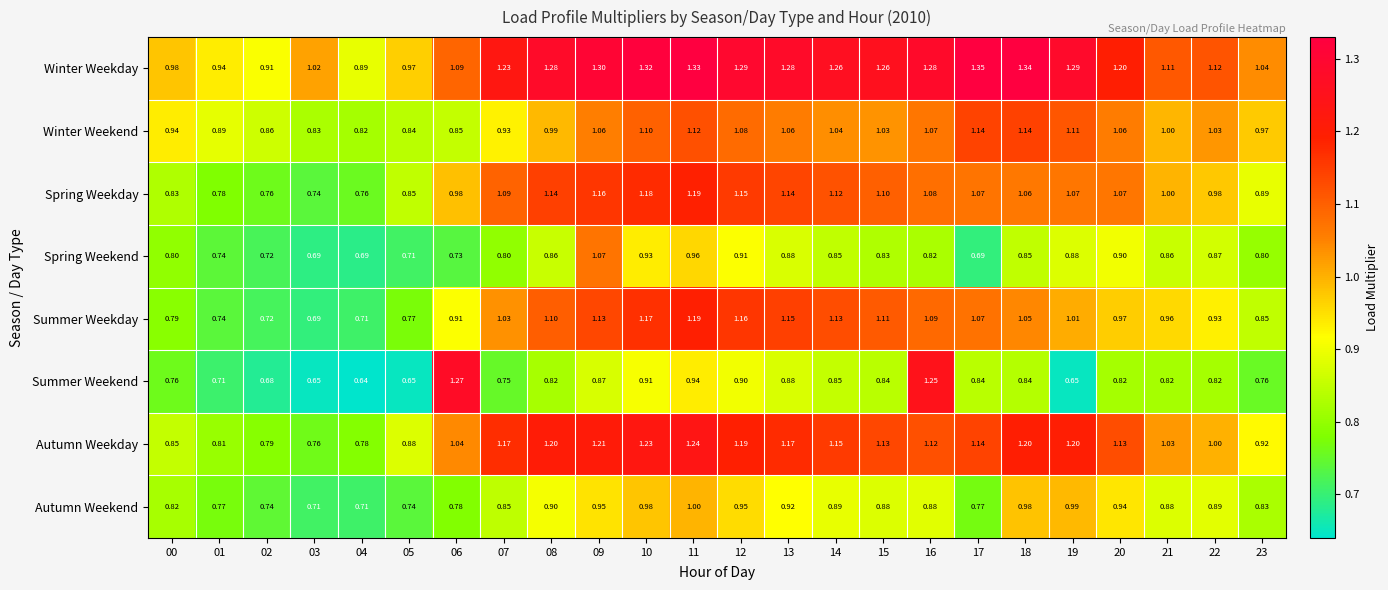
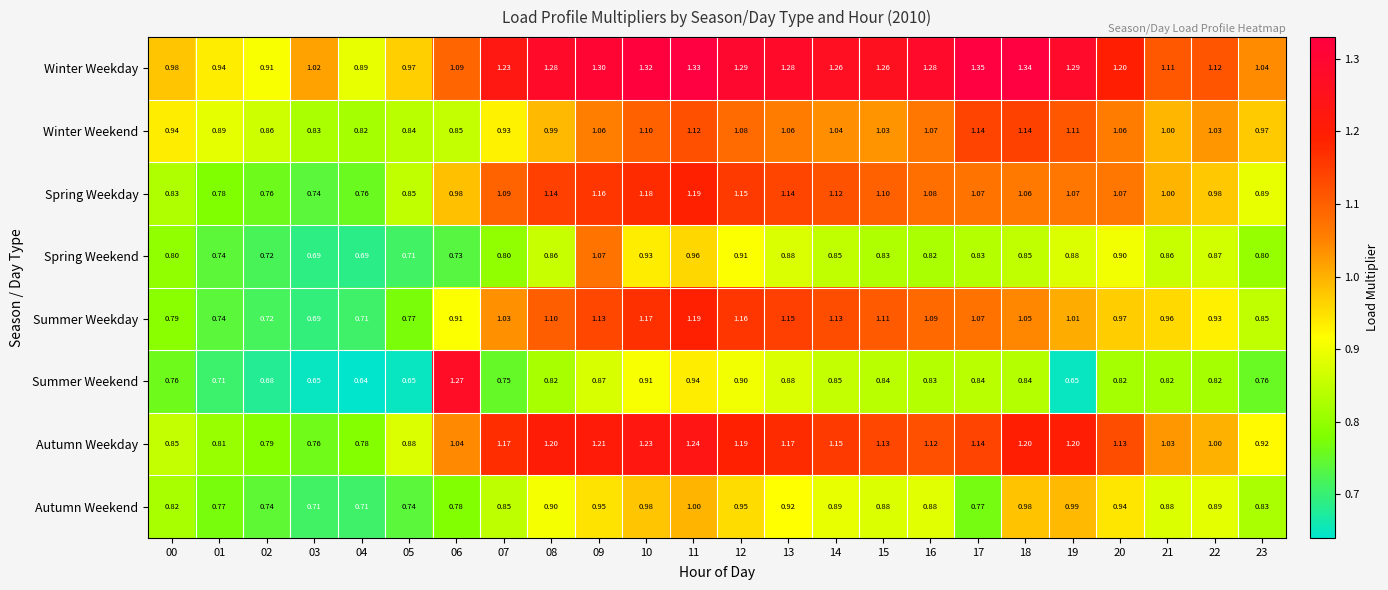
  {
    "Winter Weekday": {
      "00": 0.98,
      "01": 0.94,
      "02": 0.91,
      "03": 1.02,
      "04": 0.89,
      "05": 0.97,
      "06": 1.09,
      "07": 1.23,
      "08": 1.28,
      "09": 1.30,
      "10": 1.32,
      "11": 1.33,
      "12": 1.29,
      "13": 1.28,
      "14": 1.26,
      "15": 1.26,
      "16": 1.28,
      "17": 1.35,
      "18": 1.34,
      "19": 1.29,
      "20": 1.20,
      "21": 1.11,
      "22": 1.12,
      "23": 1.04
    },
    "Winter Weekend": {
      "00": 0.94,
      "01": 0.89,
      "02": 0.86,
      "03": 0.83,
      "04": 0.82,
      "05": 0.84,
      "06": 0.85,
      "07": 0.93,
      "08": 0.99,
      "09": 1.06,
      "10": 1.10,
      "11": 1.12,
      "12": 1.08,
      "13": 1.06,
      "14": 1.04,
      "15": 1.03,
      "16": 1.07,
      "17": 1.14,
      "18": 1.14,
      "19": 1.11,
      "20": 1.06,
      "21": 1.00,
      "22": 1.03,
      "23": 0.97
    },
    "Spring Weekday": {
      "00": 0.83,
      "01": 0.78,
      "02": 0.76,
      "03": 0.74,
      "04": 0.76,
      "05": 0.85,
      "06": 0.98,
      "07": 1.09,
      "08": 1.14,
      "09": 1.16,
      "10": 1.18,
      "11": 1.19,
      "12": 1.15,
      "13": 1.14,
      "14": 1.12,
      "15": 1.10,
      "16": 1.08,
      "17": 1.07,
      "18": 1.06,
      "19": 1.07,
      "20": 1.07,
      "21": 1.00,
      "22": 0.98,
      "23": 0.89
    },
    "Spring Weekend": {
      "00": 0.80,
      "01": 0.74,
      "02": 0.72,
      "03": 0.69,
      "04": 0.69,
      "05": 0.71,
      "06": 0.73,
      "07": 0.80,
      "08": 0.86,
      "09": 1.07,
      "10": 0.93,
      "11": 0.96,
      "12": 0.91,
      "13": 0.88,
      "14": 0.85,
      "15": 0.83,
      "16": 0.82,
-     "17": 0.69,
+     "17": 0.83,
      "18": 0.85,
      "19": 0.88,
      "20": 0.90,
      "21": 0.86,
      "22": 0.87,
      "23": 0.80
    },
    "Summer Weekday": {
      "00": 0.79,
      "01": 0.74,
      "02": 0.72,
      "03": 0.69,
      "04": 0.71,
      "05": 0.77,
      "06": 0.91,
      "07": 1.03,
      "08": 1.10,
      "09": 1.13,
      "10": 1.17,
      "11": 1.19,
      "12": 1.16,
      "13": 1.15,
      "14": 1.13,
      "15": 1.11,
      "16": 1.09,
      "17": 1.07,
      "18": 1.05,
      "19": 1.01,
      "20": 0.97,
      "21": 0.96,
      "22": 0.93,
      "23": 0.85
    },
    "Summer Weekend": {
      "00": 0.76,
      "01": 0.71,
      "02": 0.68,
      "03": 0.65,
      "04": 0.64,
      "05": 0.65,
      "06": 1.27,
      "07": 0.75,
      "08": 0.82,
      "09": 0.87,
      "10": 0.91,
      "11": 0.94,
      "12": 0.90,
      "13": 0.88,
      "14": 0.85,
      "15": 0.84,
-     "16": 1.25,
+     "16": 0.83,
      "17": 0.84,
      "18": 0.84,
      "19": 0.65,
      "20": 0.82,
      "21": 0.82,
      "22": 0.82,
      "23": 0.76
    },
    "Autumn Weekday": {
      "00": 0.85,
      "01": 0.81,
      "02": 0.79,
      "03": 0.76,
      "04": 0.78,
      "05": 0.88,
      "06": 1.04,
      "07": 1.17,
      "08": 1.20,
      "09": 1.21,
      "10": 1.23,
      "11": 1.24,
      "12": 1.19,
      "13": 1.17,
      "14": 1.15,
      "15": 1.13,
      "16": 1.12,
      "17": 1.14,
      "18": 1.20,
      "19": 1.20,
      "20": 1.13,
      "21": 1.03,
      "22": 1.00,
      "23": 0.92
    },
    "Autumn Weekend": {
      "00": 0.82,
      "01": 0.77,
      "02": 0.74,
      "03": 0.71,
      "04": 0.71,
      "05": 0.74,
      "06": 0.78,
      "07": 0.85,
      "08": 0.90,
      "09": 0.95,
      "10": 0.98,
      "11": 1.00,
      "12": 0.95,
      "13": 0.92,
      "14": 0.89,
      "15": 0.88,
      "16": 0.88,
      "17": 0.77,
      "18": 0.98,
      "19": 0.99,
      "20": 0.94,
      "21": 0.88,
      "22": 0.89,
      "23": 0.83
    }
  }
